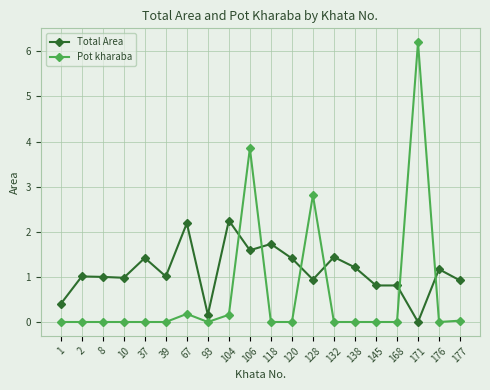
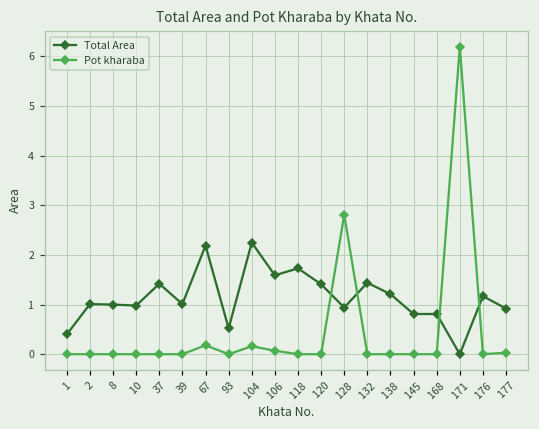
  {
    "Total Area": {
      "1": 0.4,
      "2": 1.0,
      "8": 1.0,
      "10": 1.0,
      "37": 1.4,
      "39": 1.0,
      "67": 2.2,
-     "93": 0.2,
+     "93": 0.5,
      "104": 2.3,
      "106": 1.6,
      "118": 1.7,
      "120": 1.4,
      "128": 0.9,
      "132": 1.4,
      "138": 1.2,
      "145": 0.8,
      "168": 0.8,
      "171": 0.0,
      "176": 1.2,
      "177": 0.9
    },
    "Pot kharaba": {
      "1": 0.0,
      "2": 0.0,
      "8": 0.0,
      "10": 0.0,
      "37": 0.0,
      "39": 0.0,
      "67": 0.2,
      "93": 0.0,
      "104": 0.2,
-     "106": 3.9,
+     "106": 0.1,
      "118": 0.0,
      "120": 0.0,
      "128": 2.8,
      "132": 0.0,
      "138": 0.0,
      "145": 0.0,
      "168": 0.0,
      "171": 6.2,
      "176": 0.0,
      "177": 0.0
    }
  }
